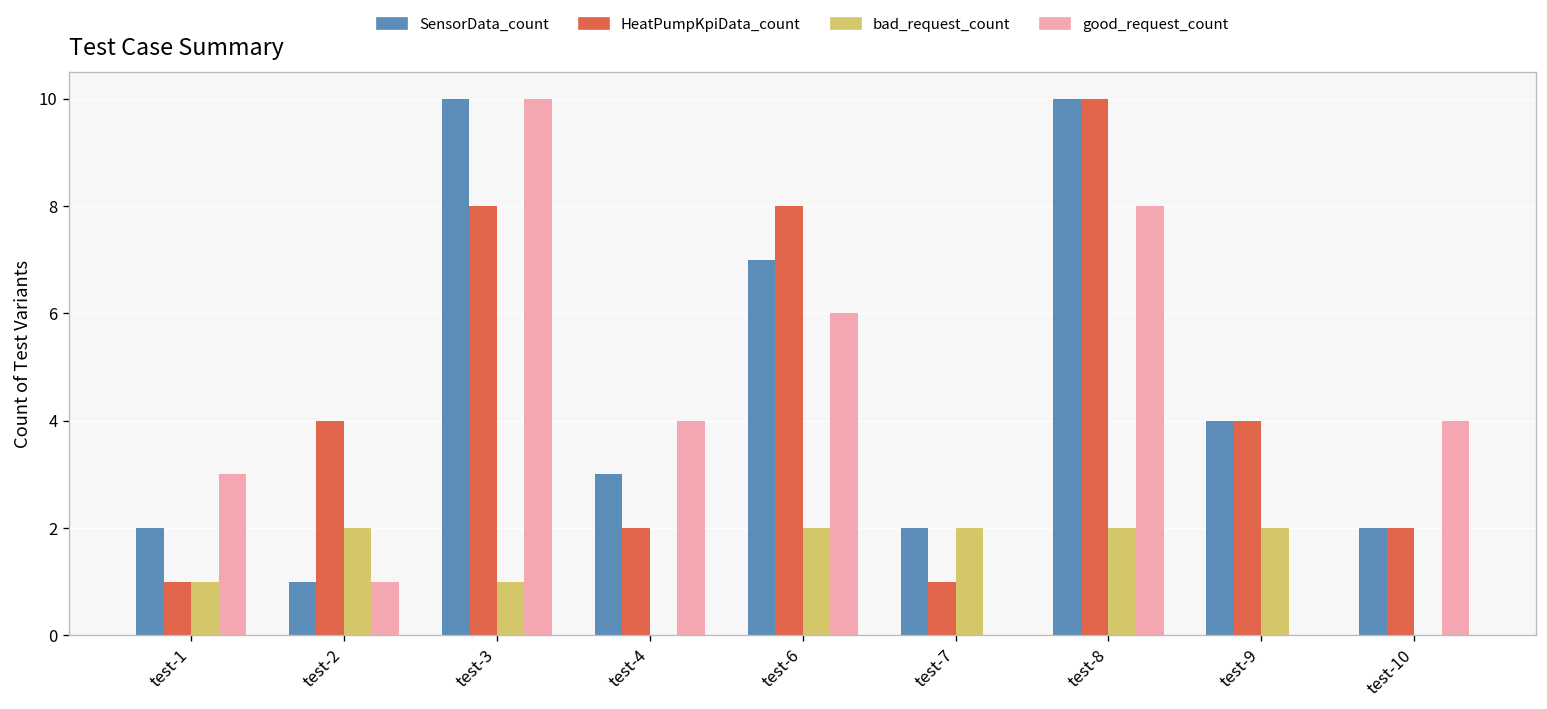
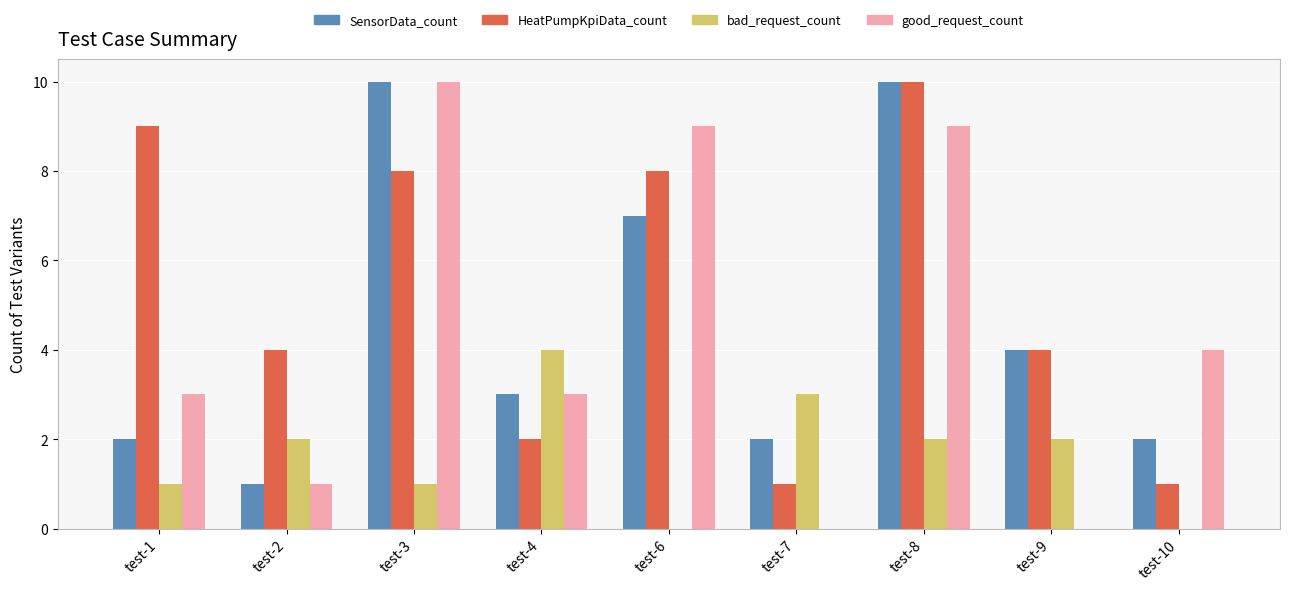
  {
    "SensorData_count": {
      "test-1": 2,
      "test-2": 1,
      "test-3": 10,
      "test-4": 3,
      "test-6": 7,
      "test-7": 2,
      "test-8": 10,
      "test-9": 4,
      "test-10": 2
    },
    "HeatPumpKpiData_count": {
-     "test-1": 1,
+     "test-1": 9,
      "test-2": 4,
      "test-3": 8,
      "test-4": 2,
      "test-6": 8,
      "test-7": 1,
      "test-8": 10,
      "test-9": 4,
-     "test-10": 2
+     "test-10": 1
    },
    "bad_request_count": {
      "test-1": 1,
      "test-2": 2,
      "test-3": 1,
-     "test-4": 0,
-     "test-6": 2,
-     "test-7": 2,
+     "test-4": 4,
+     "test-6": 0,
+     "test-7": 3,
      "test-8": 2,
      "test-9": 2,
      "test-10": 0
    },
    "good_request_count": {
      "test-1": 3,
      "test-2": 1,
      "test-3": 10,
-     "test-4": 4,
-     "test-6": 6,
+     "test-4": 3,
+     "test-6": 9,
      "test-7": 0,
-     "test-8": 8,
+     "test-8": 9,
      "test-9": 0,
      "test-10": 4
    }
  }
